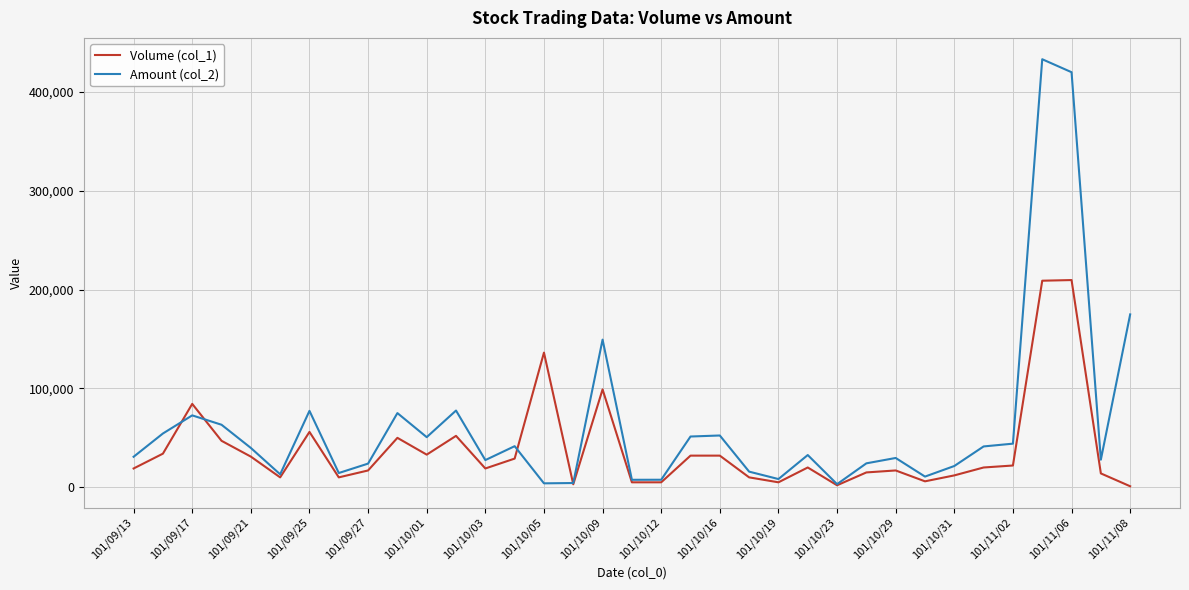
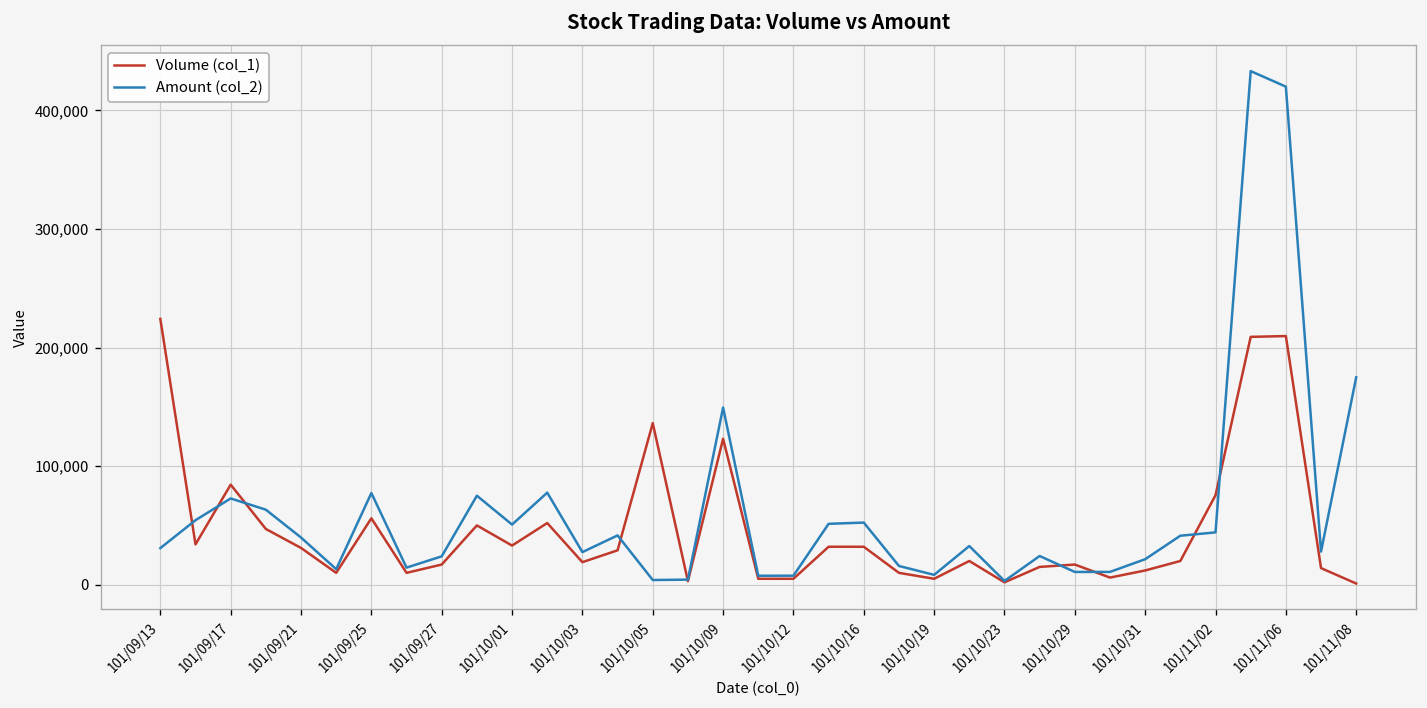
  {
    "Volume (col_1)": {
-     "101/09/13": "20,000",
+     "101/09/13": "220,000",
      "101/09/17": "80,000",
      "101/09/21": "30,000",
      "101/09/25": "60,000",
      "101/09/27": "20,000",
      "101/10/01": "30,000",
      "101/10/03": "20,000",
      "101/10/05": "140,000",
-     "101/10/09": "100,000",
+     "101/10/09": "120,000",
      "101/10/12": "10,000",
      "101/10/16": "30,000",
      "101/10/19": "10,000",
      "101/10/29": "20,000",
      "101/10/31": "10,000",
-     "101/11/02": "20,000",
+     "101/11/02": "80,000",
      "101/11/06": "210,000",
      "101/11/08": "0"
    },
    "Amount (col_2)": {
      "101/09/13": "30,000",
      "101/09/17": "70,000",
      "101/09/21": "40,000",
      "101/09/25": "80,000",
      "101/09/27": "20,000",
      "101/10/01": "50,000",
      "101/10/03": "30,000",
      "101/10/05": "0",
      "101/10/09": "150,000",
      "101/10/12": "10,000",
      "101/10/16": "50,000",
      "101/10/19": "10,000",
-     "101/10/29": "30,000",
+     "101/10/29": "10,000",
      "101/10/31": "20,000",
      "101/11/02": "40,000",
      "101/11/06": "420,000",
      "101/11/08": "170,000"
    }
  }
